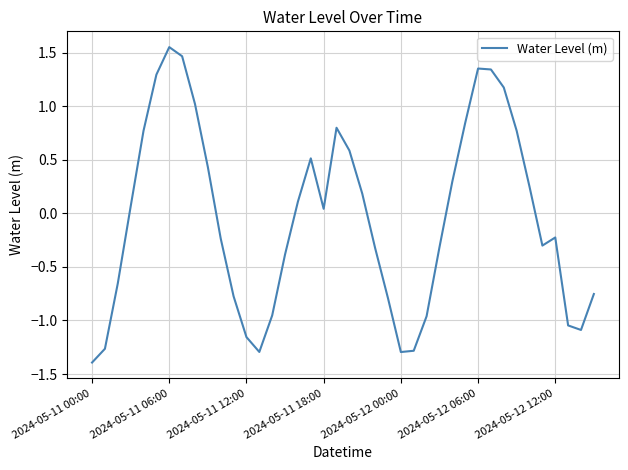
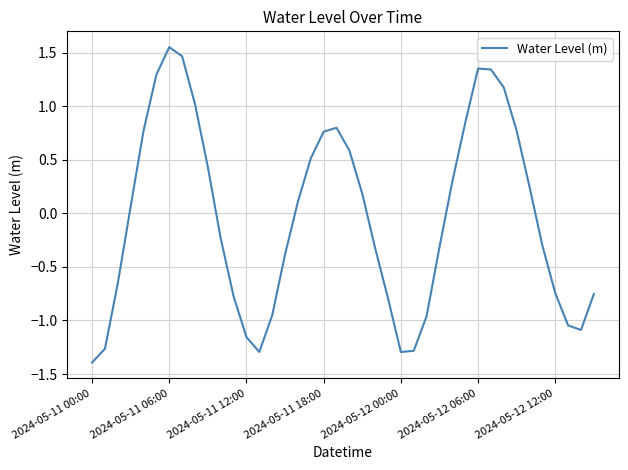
  {
    "2024-05-11 00:00": -1.39,
    "2024-05-11 06:00": 1.55,
    "2024-05-11 12:00": -1.16,
-   "2024-05-11 18:00": 0.04,
+   "2024-05-11 18:00": 0.76,
    "2024-05-12 00:00": -1.29,
    "2024-05-12 06:00": 1.35,
-   "2024-05-12 12:00": -0.23
+   "2024-05-12 12:00": -0.74
  }
